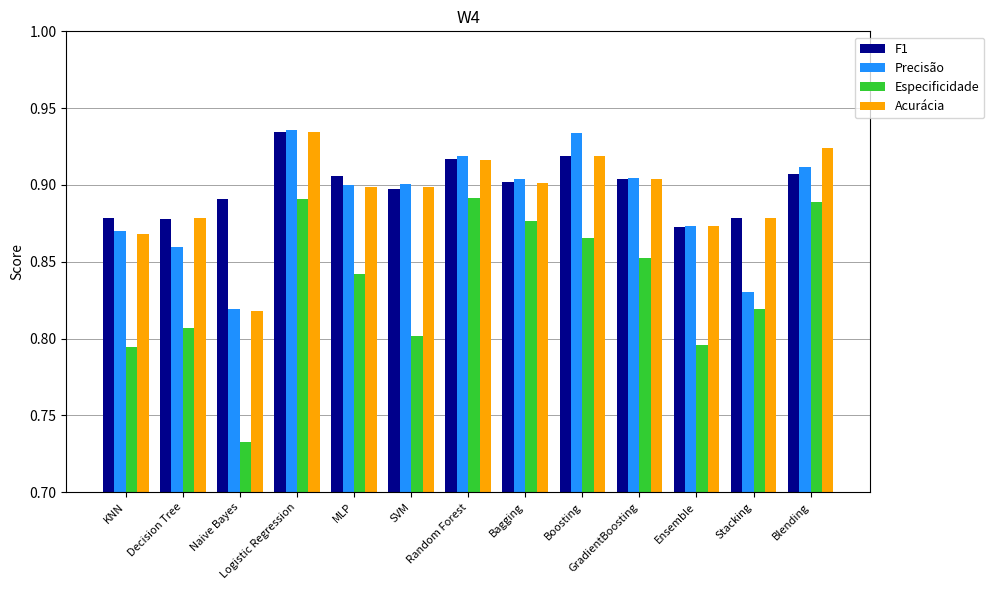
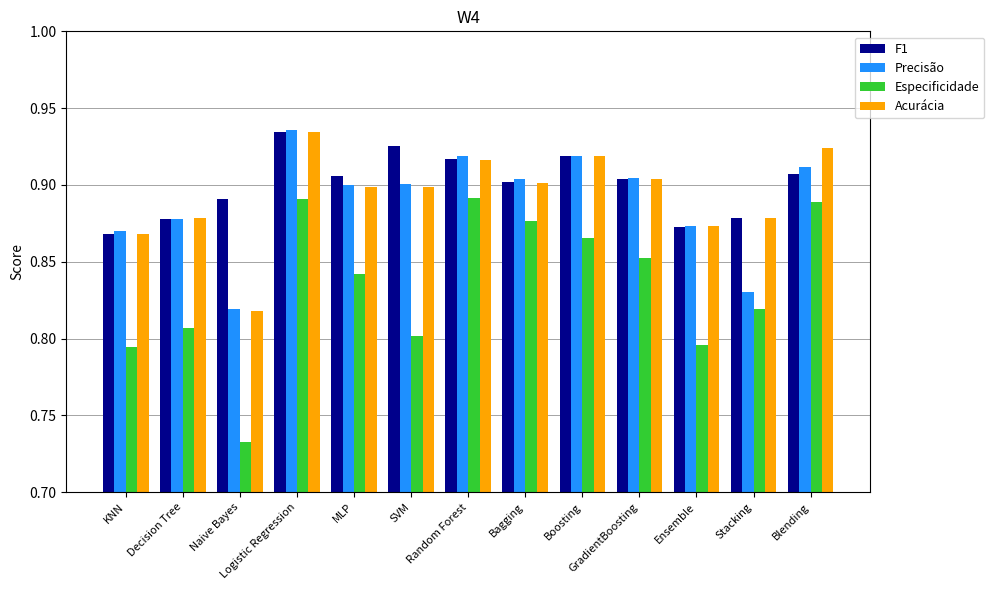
  {
    "F1": {
-     "KNN": 0.878,
+     "KNN": 0.868,
      "Decision Tree": 0.878,
      "Naive Bayes": 0.891,
      "Logistic Regression": 0.934,
      "MLP": 0.906,
-     "SVM": 0.898,
+     "SVM": 0.925,
      "Random Forest": 0.917,
      "Bagging": 0.902,
      "Boosting": 0.919,
      "GradientBoosting": 0.904,
      "Ensemble": 0.873,
      "Stacking": 0.879,
      "Blending": 0.907
    },
    "Precisão": {
      "KNN": 0.870,
-     "Decision Tree": 0.860,
+     "Decision Tree": 0.878,
      "Naive Bayes": 0.819,
      "Logistic Regression": 0.936,
      "MLP": 0.900,
      "SVM": 0.900,
      "Random Forest": 0.919,
      "Bagging": 0.904,
-     "Boosting": 0.934,
+     "Boosting": 0.919,
      "GradientBoosting": 0.905,
      "Ensemble": 0.873,
      "Stacking": 0.830,
      "Blending": 0.912
    },
    "Especificidade": {
      "KNN": 0.794,
      "Decision Tree": 0.807,
      "Naive Bayes": 0.732,
      "Logistic Regression": 0.891,
      "MLP": 0.842,
      "SVM": 0.802,
      "Random Forest": 0.892,
      "Bagging": 0.876,
      "Boosting": 0.865,
      "GradientBoosting": 0.852,
      "Ensemble": 0.796,
      "Stacking": 0.819,
      "Blending": 0.889
    },
    "Acurácia": {
      "KNN": 0.868,
      "Decision Tree": 0.878,
      "Naive Bayes": 0.818,
      "Logistic Regression": 0.934,
      "MLP": 0.899,
      "SVM": 0.899,
      "Random Forest": 0.916,
      "Bagging": 0.901,
      "Boosting": 0.919,
      "GradientBoosting": 0.904,
      "Ensemble": 0.873,
      "Stacking": 0.878,
      "Blending": 0.924
    }
  }
